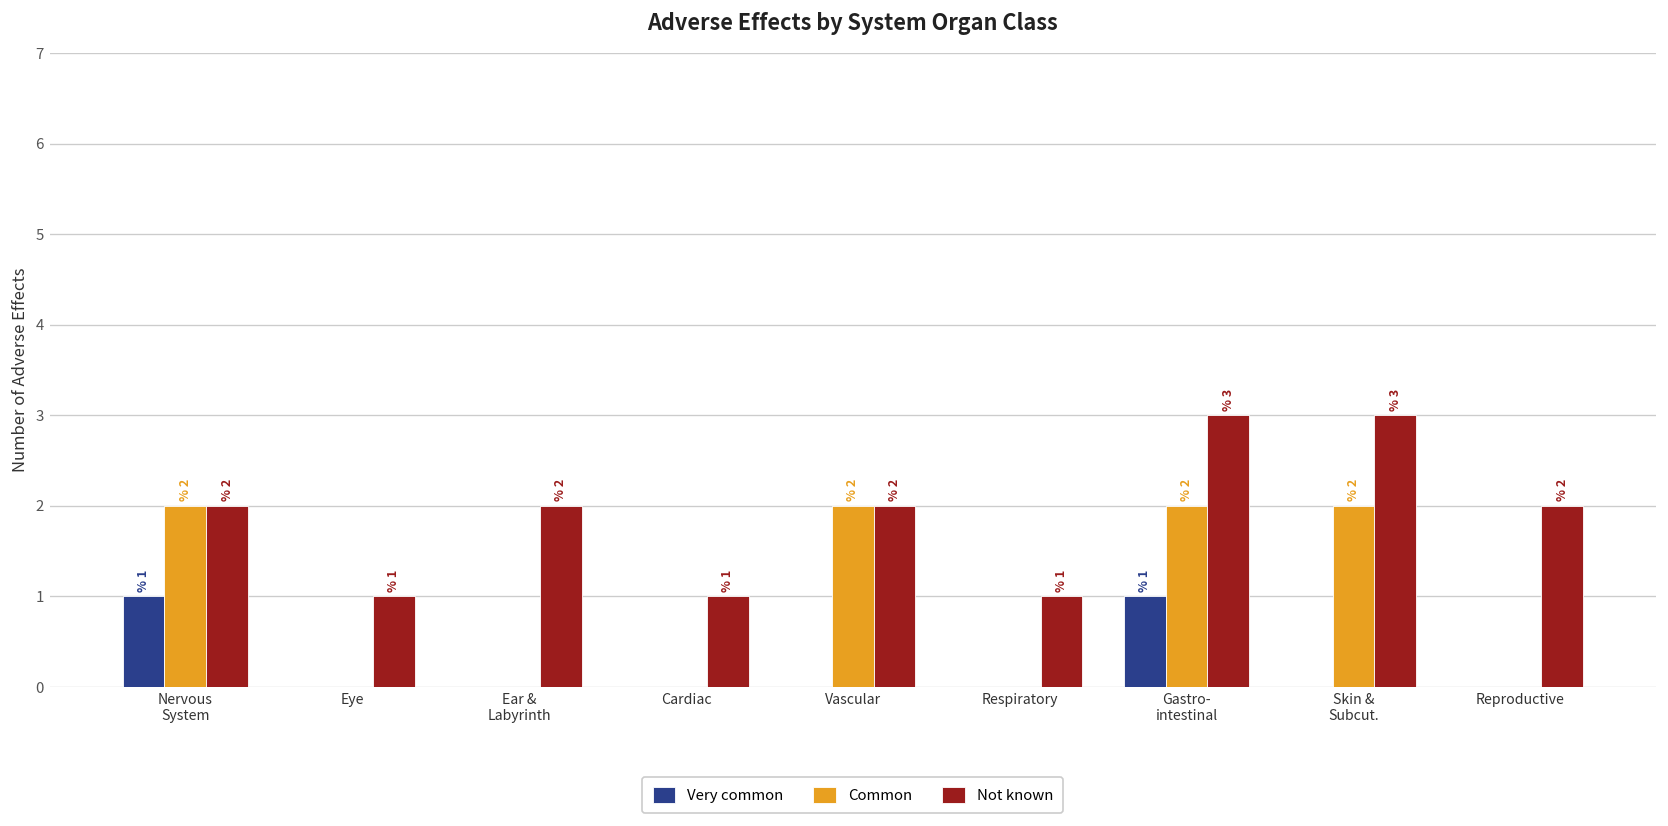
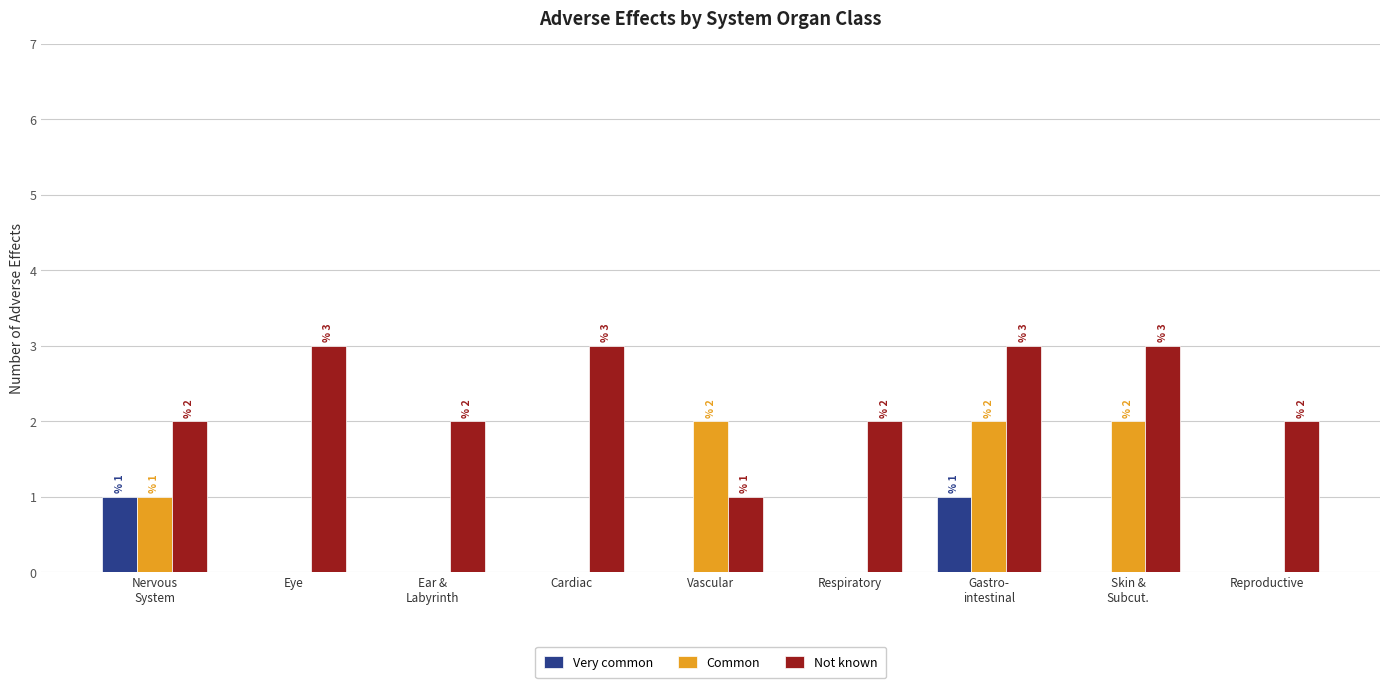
  {
    "Very common": {
      "Nervous System": 1,
      "Gastro- intestinal": 1
    },
    "Common": {
-     "Nervous System": 2,
+     "Nervous System": 1,
      "Vascular": 2,
      "Gastro- intestinal": 2,
      "Skin & Subcut.": 2
    },
    "Not known": {
      "Nervous System": 2,
-     "Eye": 1,
+     "Eye": 3,
      "Ear & Labyrinth": 2,
-     "Cardiac": 1,
-     "Vascular": 2,
-     "Respiratory": 1,
+     "Cardiac": 3,
+     "Vascular": 1,
+     "Respiratory": 2,
      "Gastro- intestinal": 3,
      "Skin & Subcut.": 3,
      "Reproductive": 2
    }
  }
